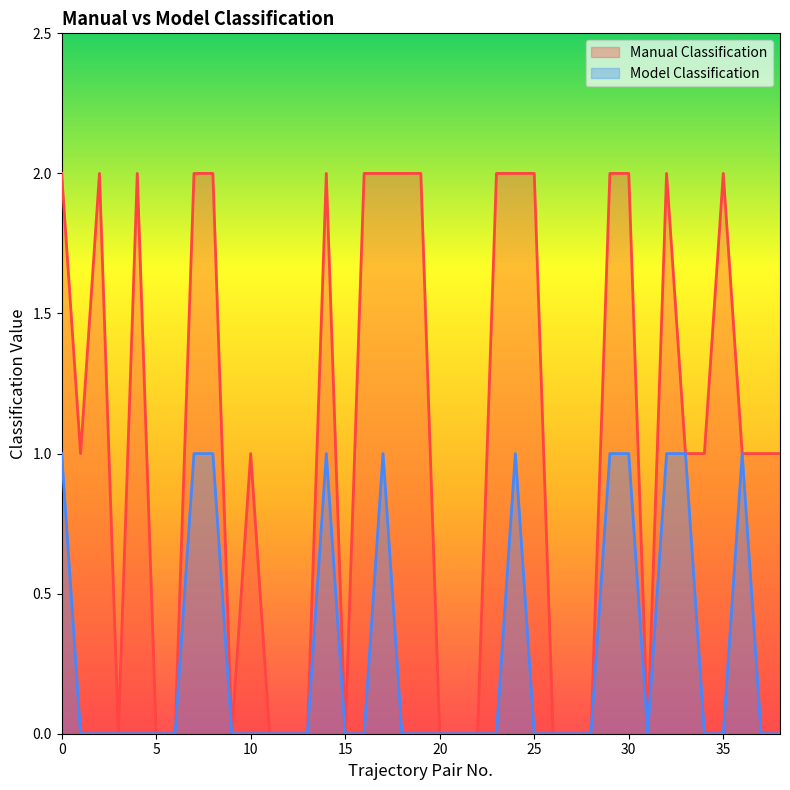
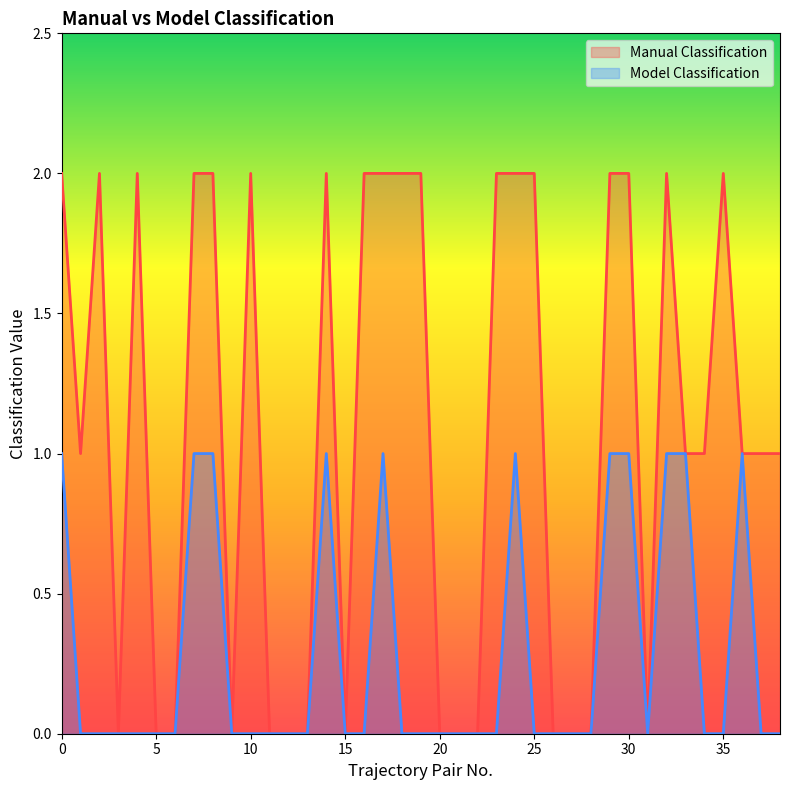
  {
    "Manual Classification": {
      "0": 2,
-     "10": 1,
+     "10": 2,
      "25": 2,
      "30": 2,
      "35": 2
    },
    "Model Classification": {
      "0": 1,
      "10": 0,
      "25": 0,
      "30": 1,
      "35": 0
    }
  }
